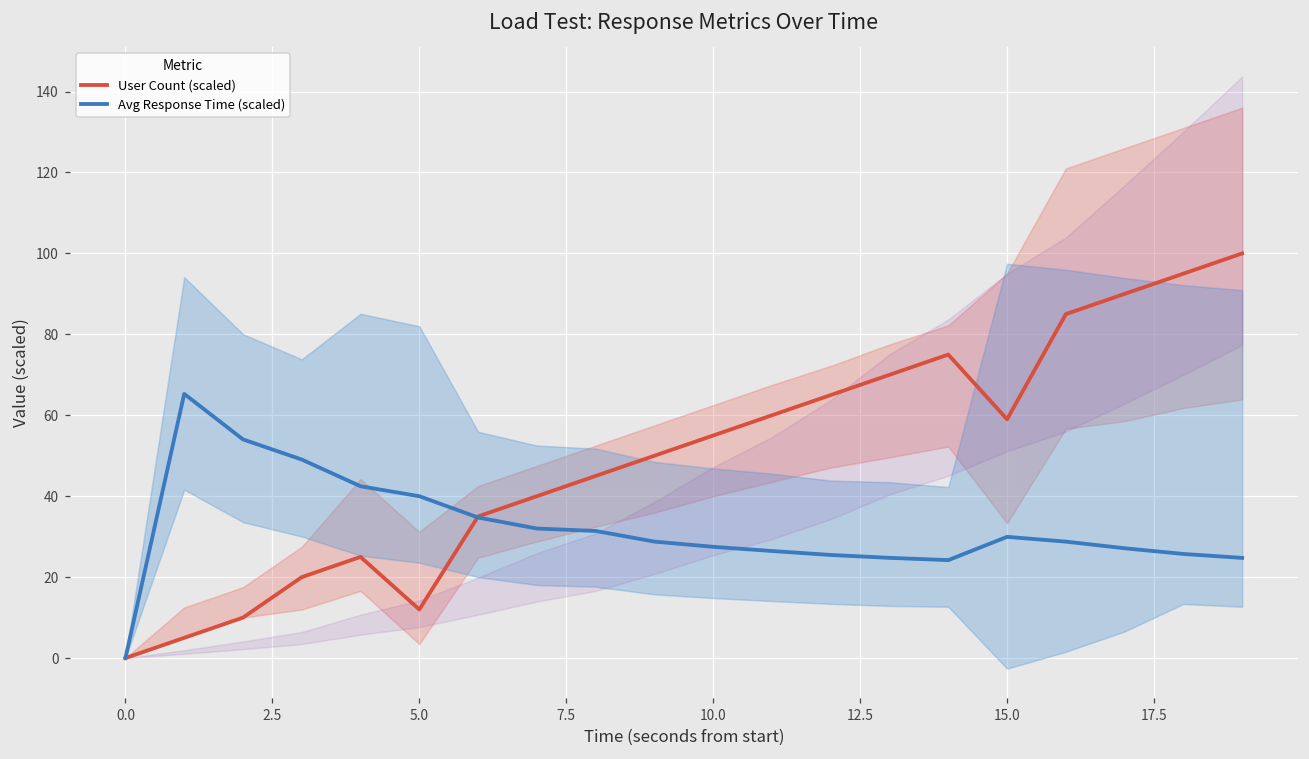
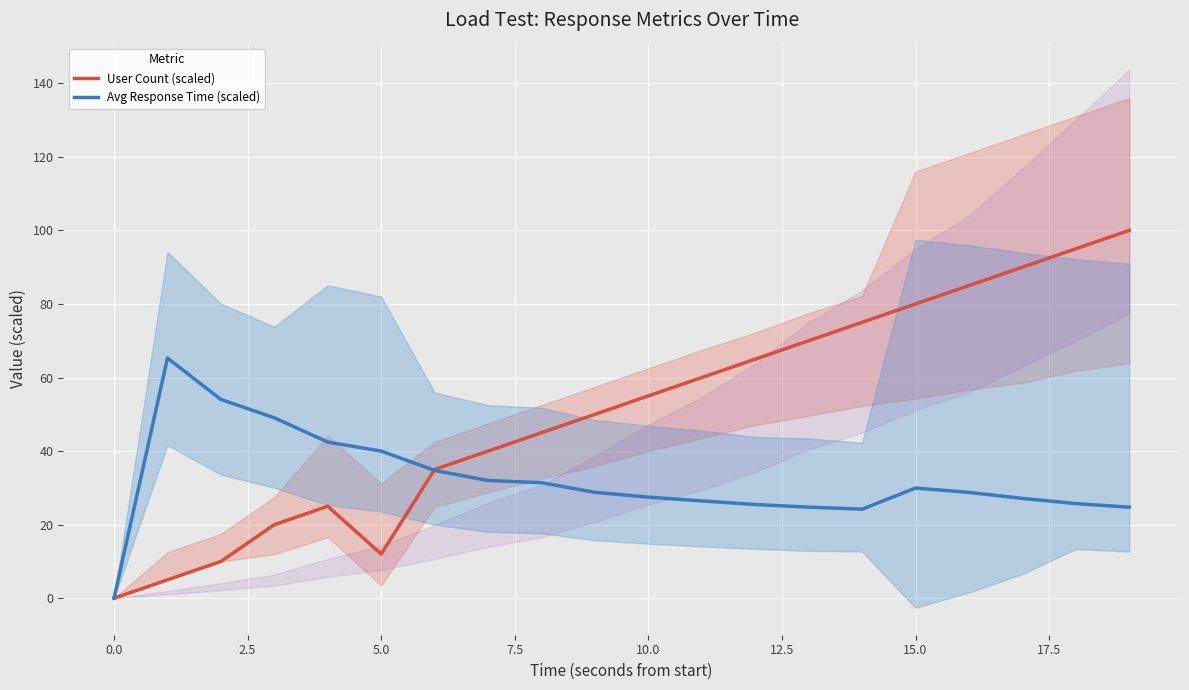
  {
    "User Count (scaled)": {
      "5.0": 12,
      "10.0": 55,
-     "15.0": 59
+     "15.0": 80
    }
  }
